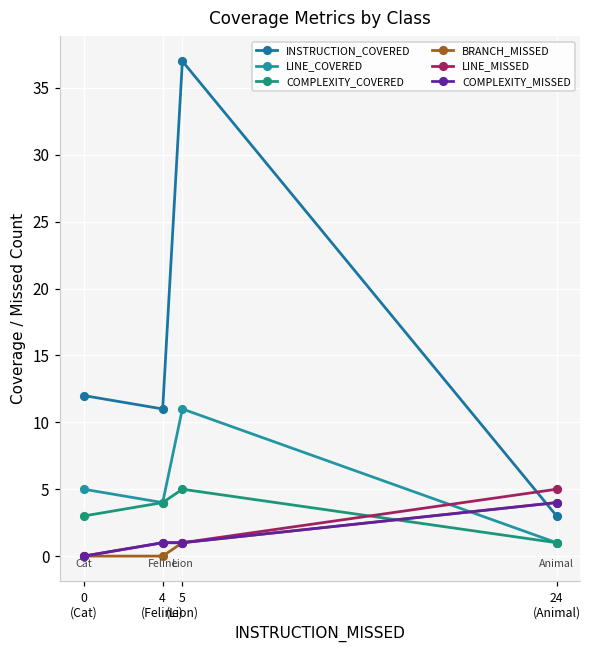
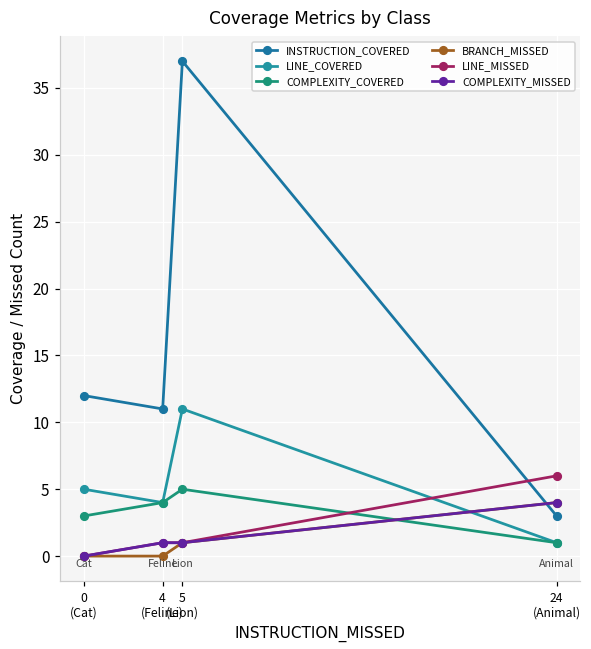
  {
    "LINE_MISSED": {
-     "24 (Animal)": 5
+     "24 (Animal)": 6
    }
  }
